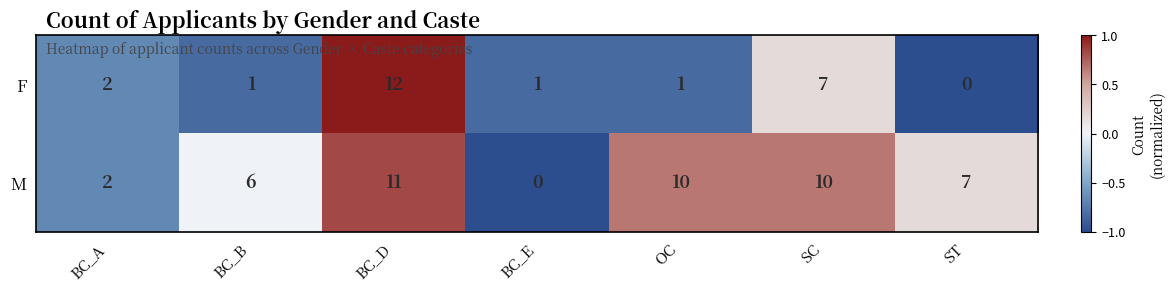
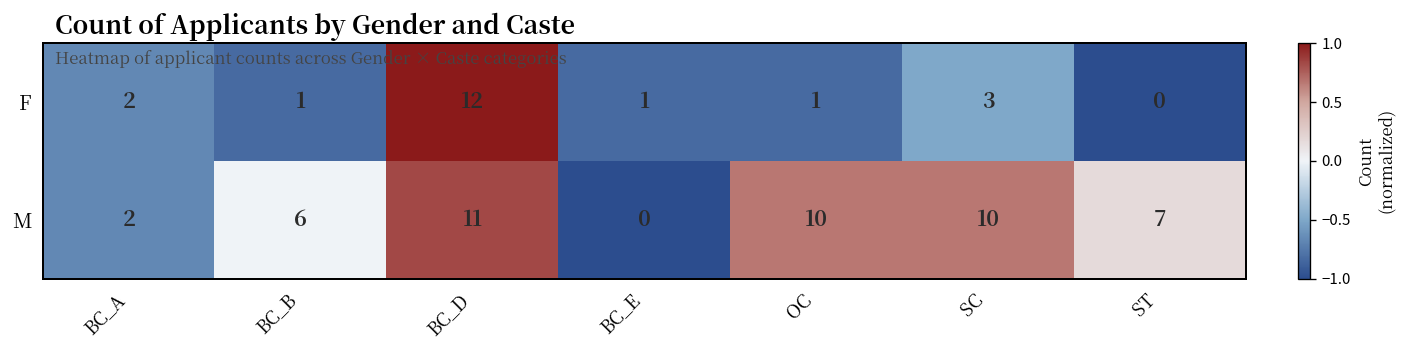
  {
    "F": {
      "BC_A": 2,
      "BC_B": 1,
      "BC_D": 12,
      "BC_E": 1,
      "OC": 1,
-     "SC": 7,
+     "SC": 3,
      "ST": 0
    },
    "M": {
      "BC_A": 2,
      "BC_B": 6,
      "BC_D": 11,
      "BC_E": 0,
      "OC": 10,
      "SC": 10,
      "ST": 7
    }
  }
